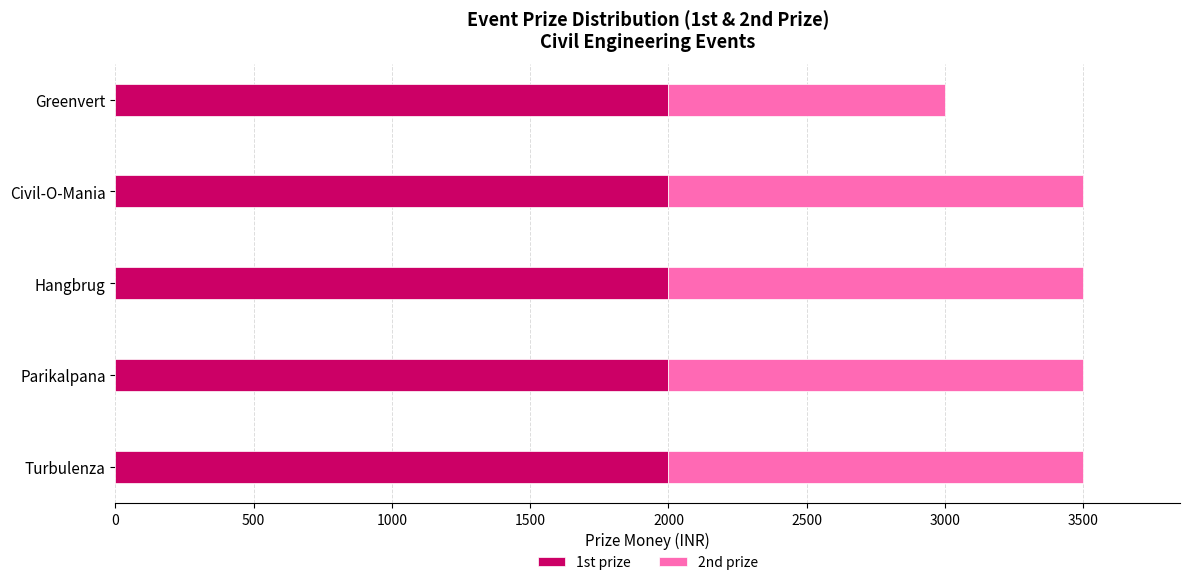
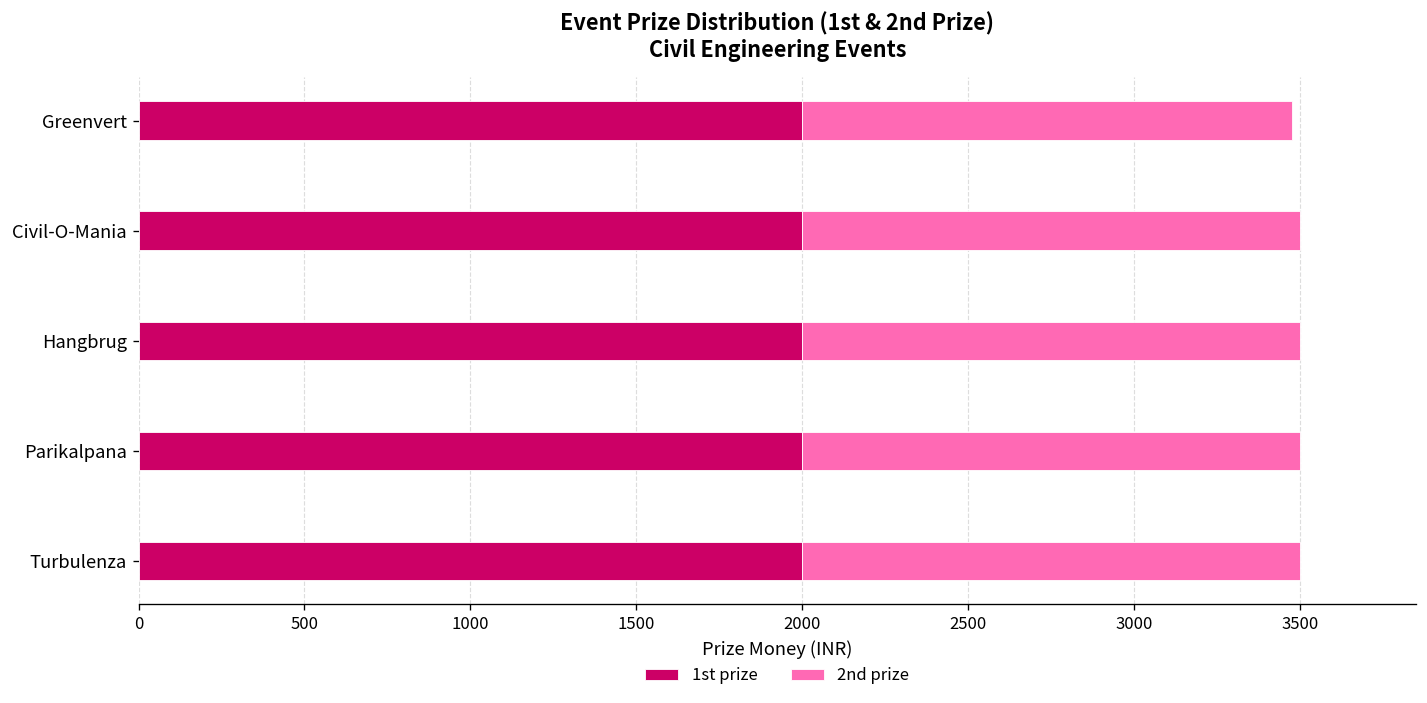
  {
    "1st prize": {
      "Greenvert": 2000,
      "Civil-O-Mania": 2000,
      "Hangbrug": 2000,
      "Parikalpana": 2000,
      "Turbulenza": 2000
    },
    "2nd prize": {
-     "Greenvert": 1000,
+     "Greenvert": 1480,
      "Civil-O-Mania": 1500,
      "Hangbrug": 1500,
      "Parikalpana": 1500,
      "Turbulenza": 1500
    }
  }
